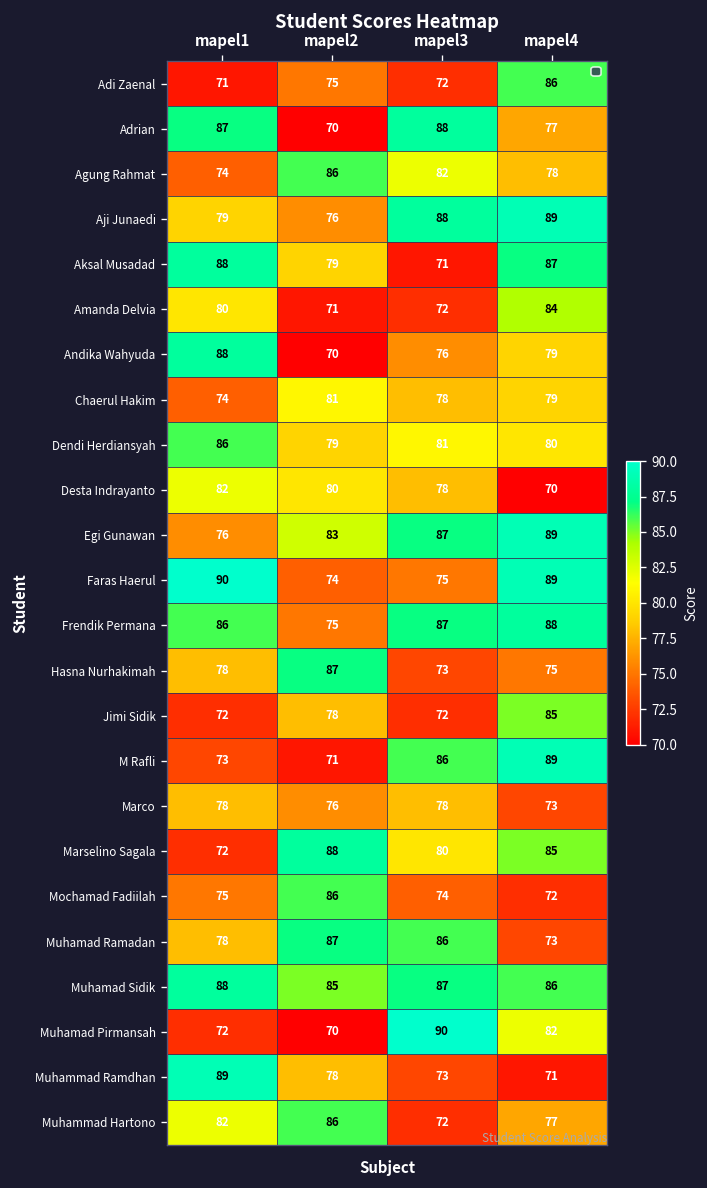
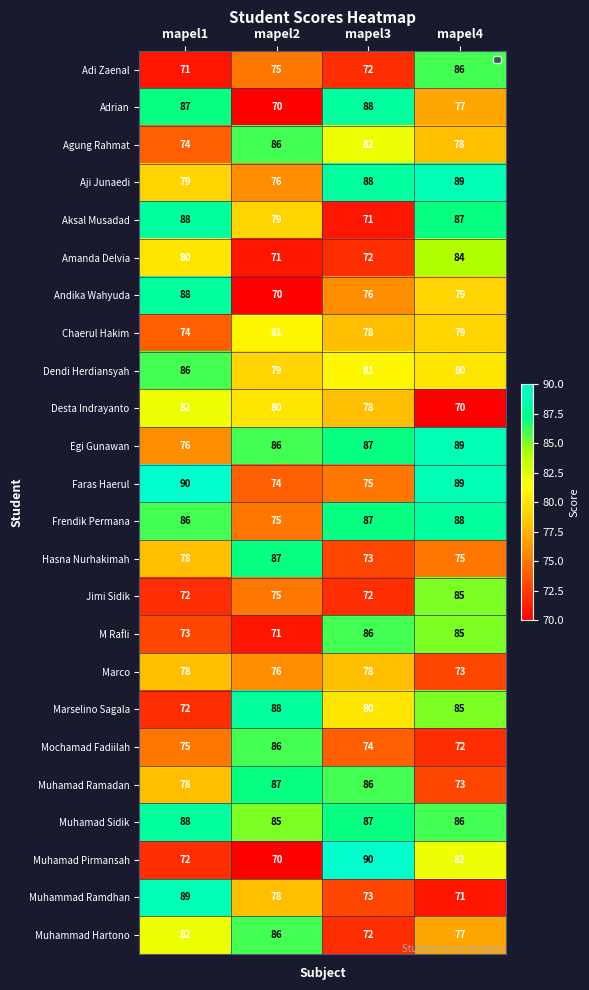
  {
    "Adi Zaenal": {
      "mapel1": 71,
      "mapel2": 75,
      "mapel3": 72,
      "mapel4": 86
    },
    "Adrian": {
      "mapel1": 87,
      "mapel2": 70,
      "mapel3": 88,
      "mapel4": 77
    },
    "Agung Rahmat": {
      "mapel1": 74,
      "mapel2": 86,
      "mapel3": 82,
      "mapel4": 78
    },
    "Aji Junaedi": {
      "mapel1": 79,
      "mapel2": 76,
      "mapel3": 88,
      "mapel4": 89
    },
    "Aksal Musadad": {
      "mapel1": 88,
      "mapel2": 79,
      "mapel3": 71,
      "mapel4": 87
    },
    "Amanda Delvia": {
      "mapel1": 80,
      "mapel2": 71,
      "mapel3": 72,
      "mapel4": 84
    },
    "Andika Wahyuda": {
      "mapel1": 88,
      "mapel2": 70,
      "mapel3": 76,
      "mapel4": 79
    },
    "Chaerul Hakim": {
      "mapel1": 74,
      "mapel2": 81,
      "mapel3": 78,
      "mapel4": 79
    },
    "Dendi Herdiansyah": {
      "mapel1": 86,
      "mapel2": 79,
      "mapel3": 81,
      "mapel4": 80
    },
    "Desta Indrayanto": {
      "mapel1": 82,
      "mapel2": 80,
      "mapel3": 78,
      "mapel4": 70
    },
    "Egi Gunawan": {
      "mapel1": 76,
-     "mapel2": 83,
+     "mapel2": 86,
      "mapel3": 87,
      "mapel4": 89
    },
    "Faras Haerul": {
      "mapel1": 90,
      "mapel2": 74,
      "mapel3": 75,
      "mapel4": 89
    },
    "Frendik Permana": {
      "mapel1": 86,
      "mapel2": 75,
      "mapel3": 87,
      "mapel4": 88
    },
    "Hasna Nurhakimah": {
      "mapel1": 78,
      "mapel2": 87,
      "mapel3": 73,
      "mapel4": 75
    },
    "Jimi Sidik": {
      "mapel1": 72,
-     "mapel2": 78,
+     "mapel2": 75,
      "mapel3": 72,
      "mapel4": 85
    },
    "M Rafli": {
      "mapel1": 73,
      "mapel2": 71,
      "mapel3": 86,
-     "mapel4": 89
+     "mapel4": 85
    },
    "Marco": {
      "mapel1": 78,
      "mapel2": 76,
      "mapel3": 78,
      "mapel4": 73
    },
    "Marselino Sagala": {
      "mapel1": 72,
      "mapel2": 88,
      "mapel3": 80,
      "mapel4": 85
    },
    "Mochamad Fadiilah": {
      "mapel1": 75,
      "mapel2": 86,
      "mapel3": 74,
      "mapel4": 72
    },
    "Muhamad Ramadan": {
      "mapel1": 78,
      "mapel2": 87,
      "mapel3": 86,
      "mapel4": 73
    },
    "Muhamad Sidik": {
      "mapel1": 88,
      "mapel2": 85,
      "mapel3": 87,
      "mapel4": 86
    },
    "Muhamad Pirmansah": {
      "mapel1": 72,
      "mapel2": 70,
      "mapel3": 90,
      "mapel4": 82
    },
    "Muhammad Ramdhan": {
      "mapel1": 89,
      "mapel2": 78,
      "mapel3": 73,
      "mapel4": 71
    },
    "Muhammad Hartono": {
      "mapel1": 82,
      "mapel2": 86,
      "mapel3": 72
    }
  }
